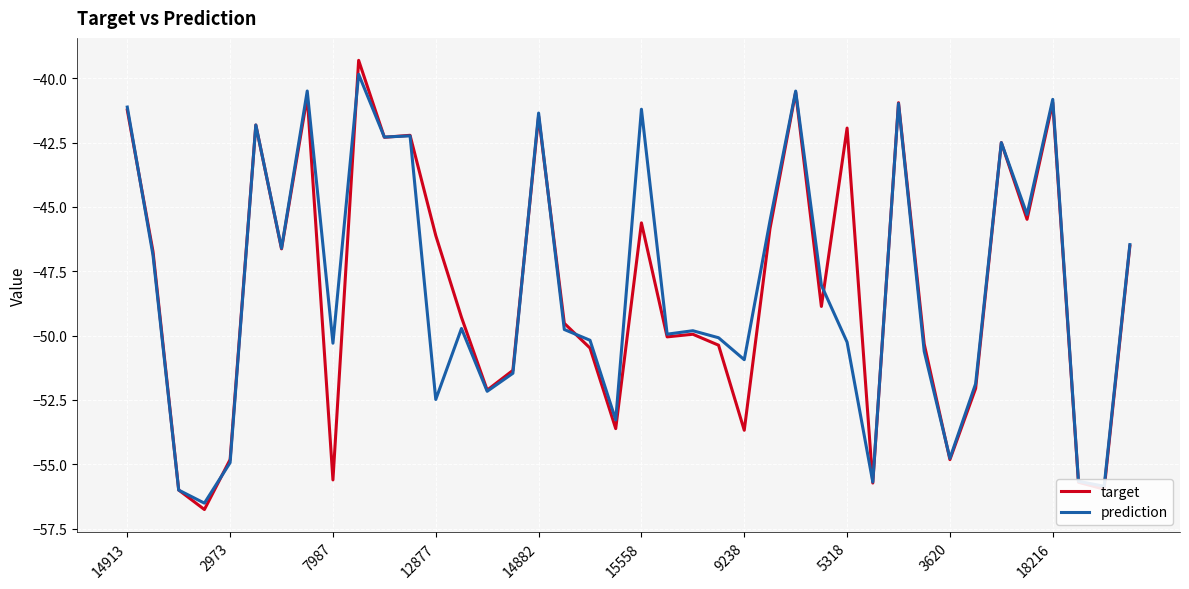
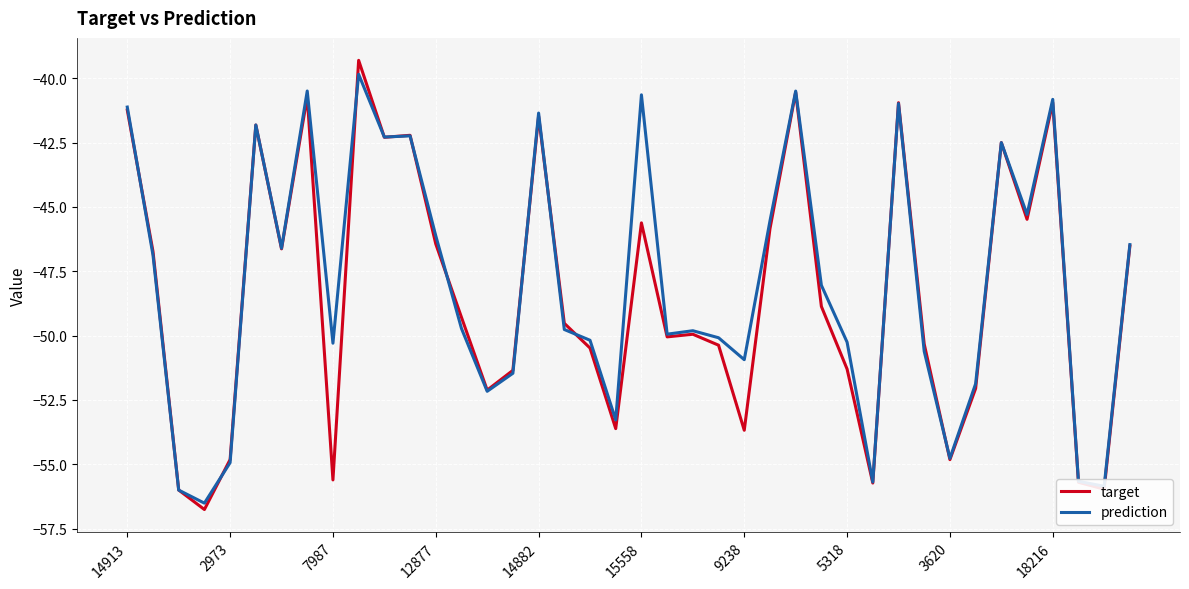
  {
    "target": {
      "14913": -41.2,
      "2973": -54.8,
      "7987": -55.6,
-     "12877": -46.1,
+     "12877": -46.4,
      "14882": -41.5,
      "15558": -45.6,
      "9238": -53.7,
-     "5318": -41.9,
+     "5318": -51.3,
      "18216": -40.9
    },
    "prediction": {
      "14913": -41.1,
      "2973": -54.9,
      "7987": -50.3,
-     "12877": -52.5,
+     "12877": -46.1,
      "14882": -41.4,
-     "15558": -41.2,
+     "15558": -40.6,
      "9238": -50.9,
      "5318": -50.3,
      "18216": -40.8
    }
  }
